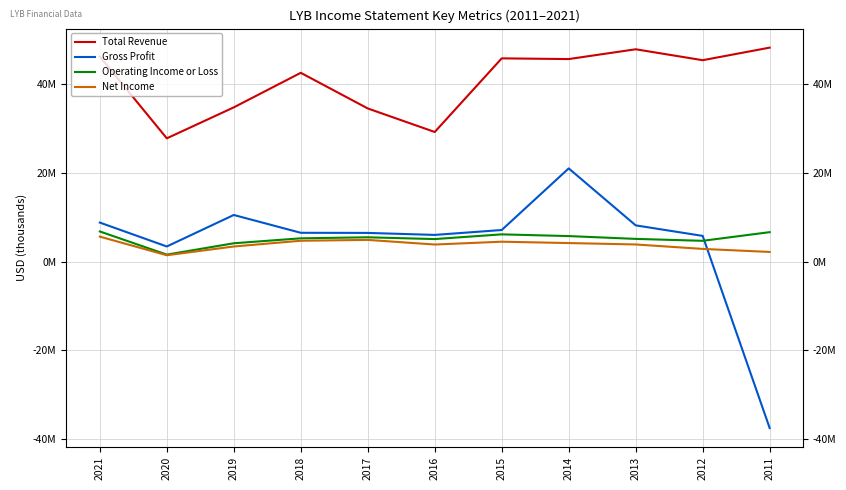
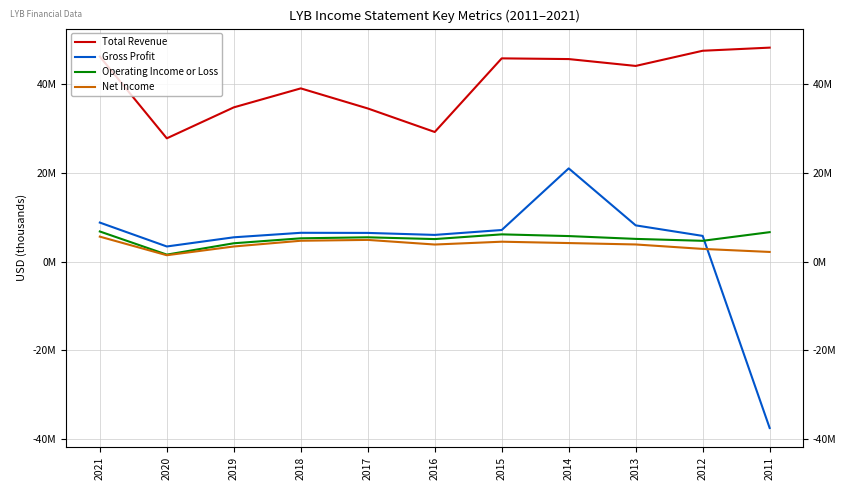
  {
    "Total Revenue": {
      "2020": 28000000,
      "2019": 35000000,
-     "2018": 43000000,
+     "2018": 39000000,
      "2017": 34000000,
      "2016": 29000000,
      "2015": 46000000,
      "2014": 46000000,
-     "2013": 48000000,
-     "2012": 45000000,
+     "2013": 44000000,
+     "2012": 47000000,
      "2011": 48000000
    },
    "Gross Profit": {
      "2021": 9000000,
      "2020": 3000000,
-     "2019": 10000000,
+     "2019": 5000000,
      "2018": 6000000,
      "2017": 6000000,
      "2016": 6000000,
      "2015": 7000000,
      "2014": 21000000,
      "2013": 8000000,
      "2012": 6000000,
      "2011": -37000000
    },
    "Operating Income or Loss": {
      "2021": 7000000,
      "2019": 4000000,
      "2017": 5000000,
      "2016": 5000000,
      "2015": 6000000,
      "2014": 6000000,
      "2013": 5000000,
      "2012": 5000000,
      "2011": 7000000
    },
    "Net Income": {
      "2021": 6000000,
      "2019": 3000000,
      "2017": 5000000,
      "2016": 4000000,
      "2015": 4000000,
      "2014": 4000000,
      "2013": 4000000,
      "2012": 3000000,
      "2011": 2000000
    }
  }
